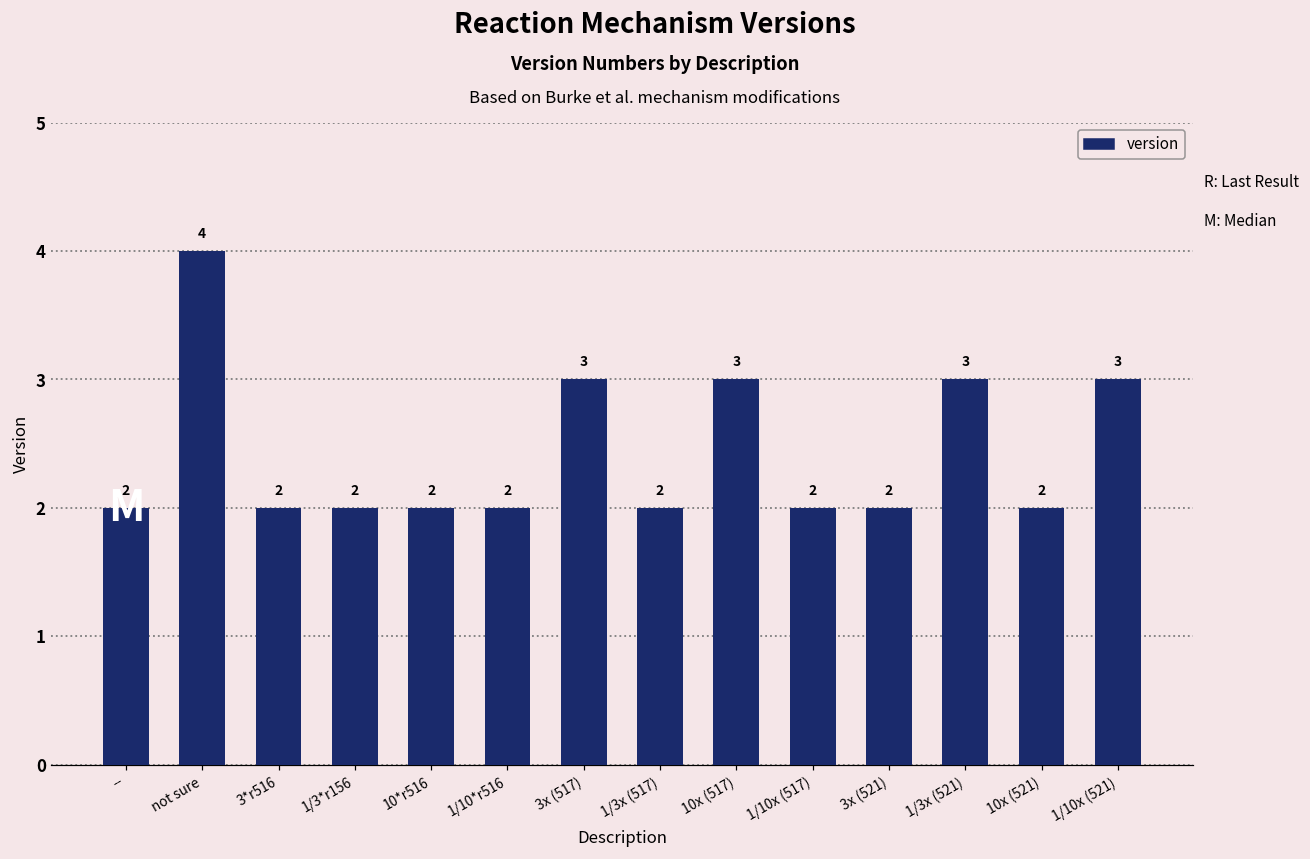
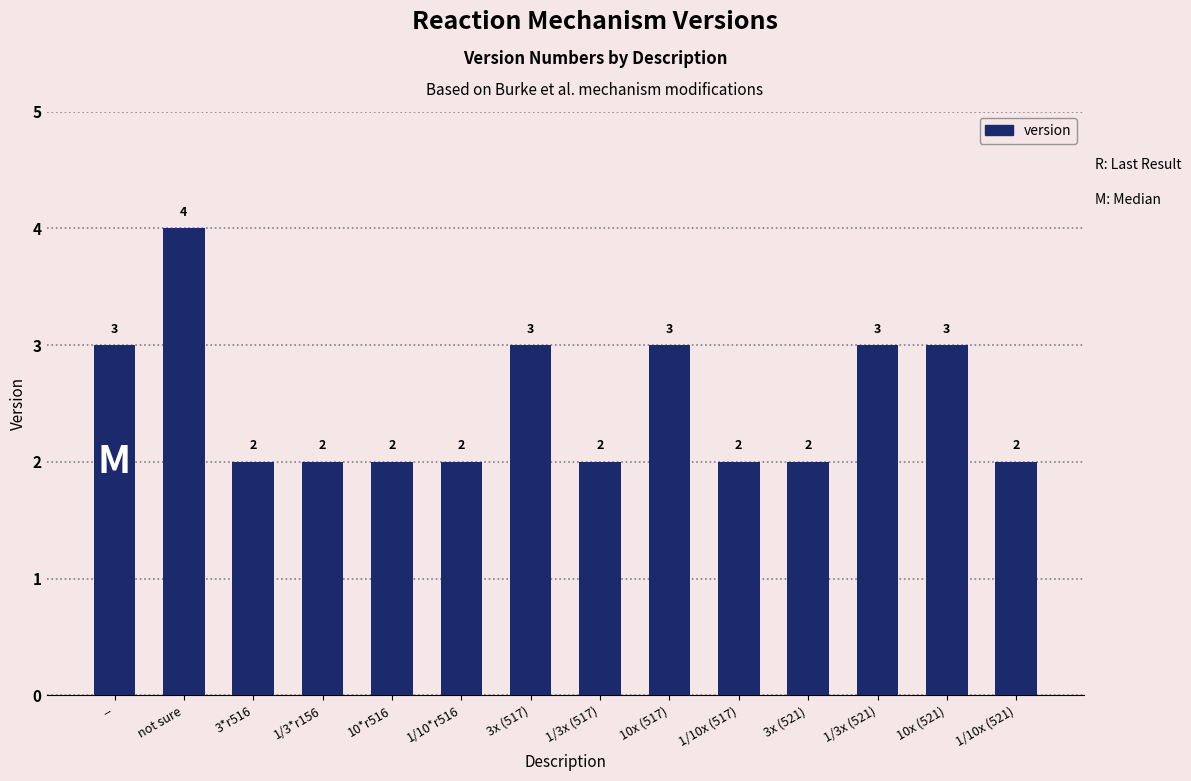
  {
-   "--": 2,
+   "--": 3,
    "not sure": 4,
    "3*r516": 2,
    "1/3*r156": 2,
    "10*r516": 2,
    "1/10*r516": 2,
    "3x (517)": 3,
    "1/3x (517)": 2,
    "10x (517)": 3,
    "1/10x (517)": 2,
    "3x (521)": 2,
    "1/3x (521)": 3,
-   "10x (521)": 2,
-   "1/10x (521)": 3
+   "10x (521)": 3,
+   "1/10x (521)": 2
  }
